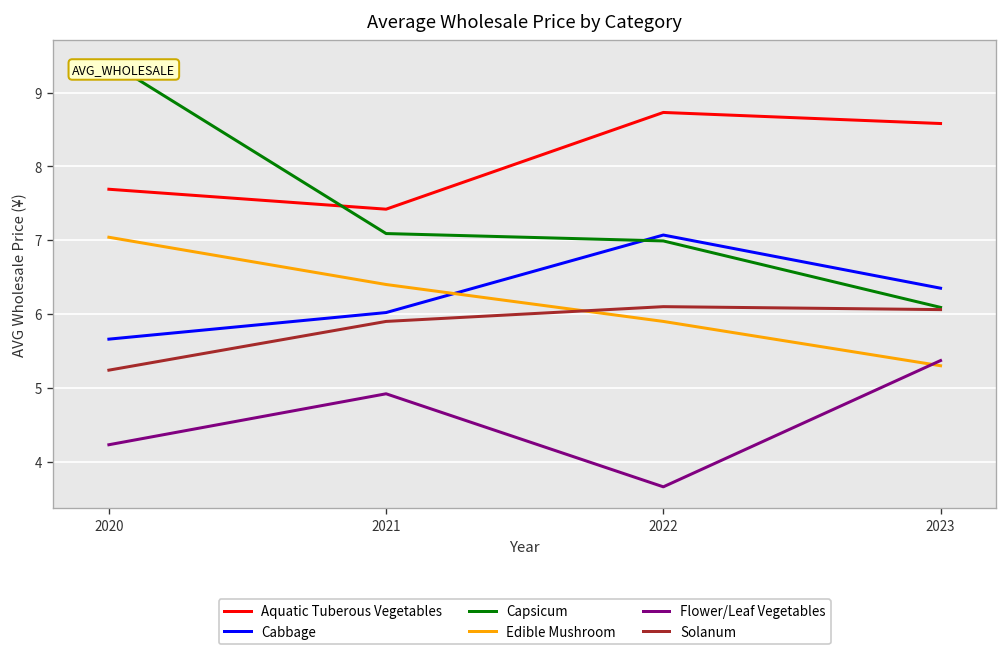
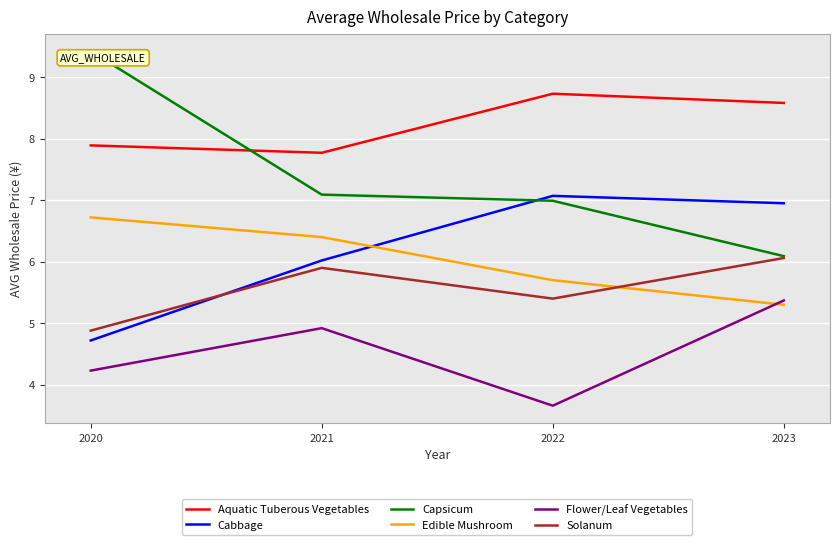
  {
    "Aquatic Tuberous Vegetables": {
-     "2020": 7.7,
-     "2021": 7.4,
+     "2020": 7.9,
+     "2021": 7.8,
      "2022": 8.7,
      "2023": 8.6
    },
    "Cabbage": {
-     "2020": 5.7,
+     "2020": 4.7,
      "2021": 6.0,
      "2022": 7.1,
-     "2023": 6.4
+     "2023": 7.0
    },
    "Capsicum": {
      "2021": 7.1,
      "2022": 7.0
    },
    "Edible Mushroom": {
-     "2020": 7.0,
+     "2020": 6.7,
      "2021": 6.4,
-     "2022": 5.9,
+     "2022": 5.7,
      "2023": 5.3
    },
    "Flower/Leaf Vegetables": {
      "2020": 4.2,
      "2021": 4.9,
      "2022": 3.7,
      "2023": 5.4
    },
    "Solanum": {
-     "2020": 5.2,
+     "2020": 4.9,
      "2021": 5.9,
-     "2022": 6.1
+     "2022": 5.4
    }
  }
